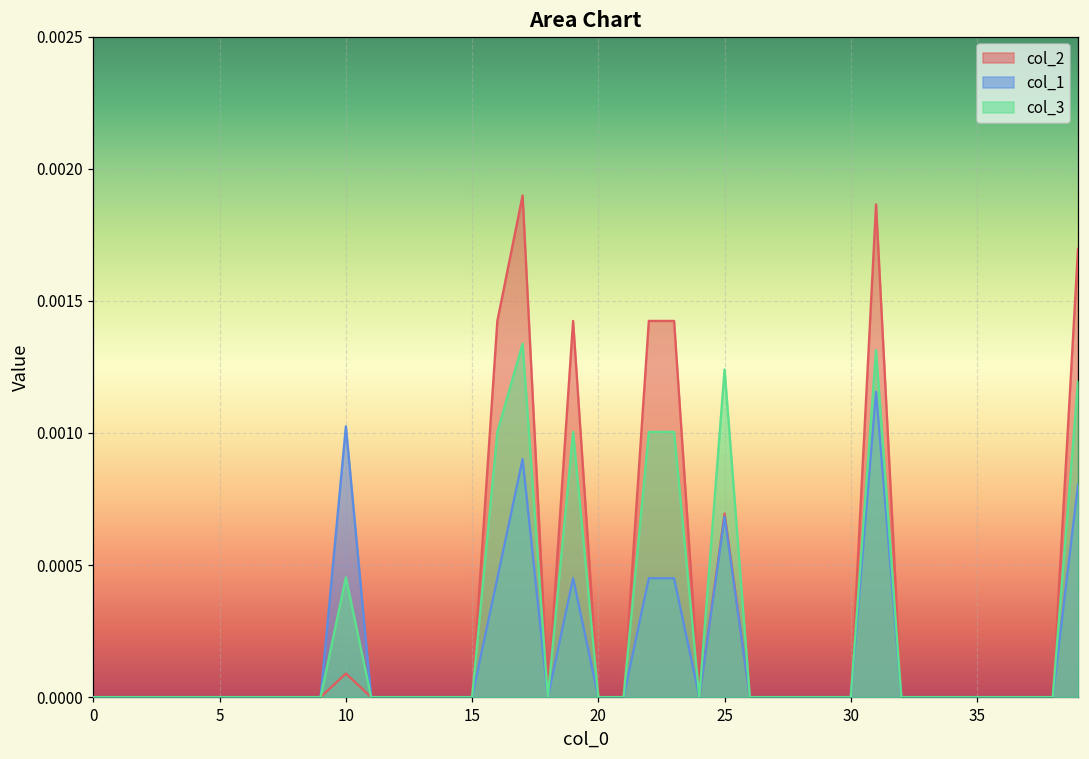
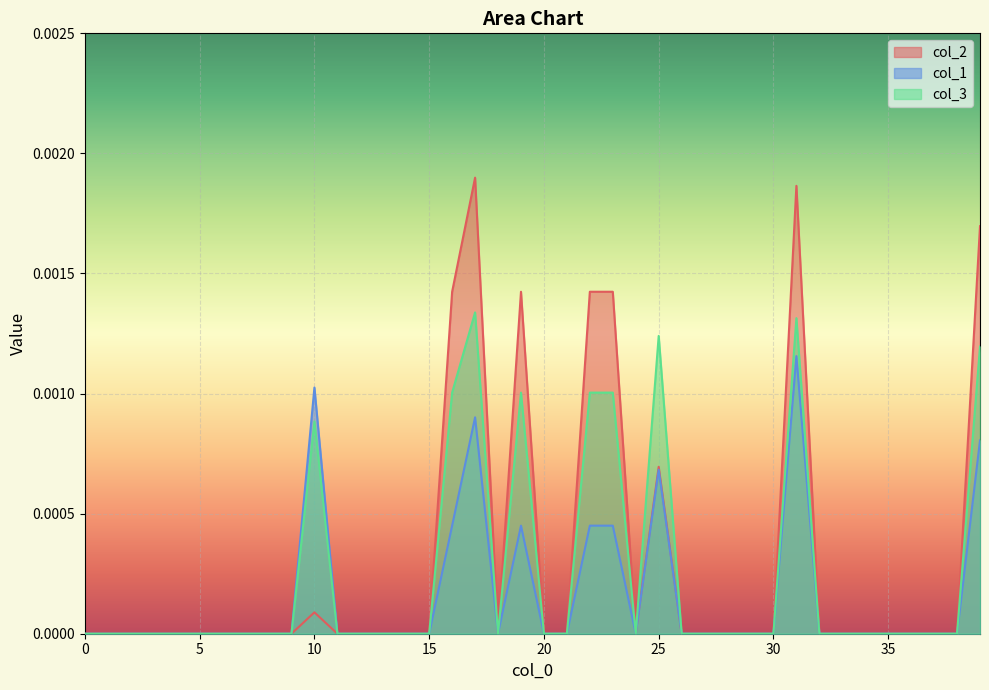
  {
    "col_2": {
      "10": 0.00009,
      "25": 0.00070
    },
    "col_1": {
      "10": 0.00103,
      "25": 0.00068
    },
    "col_3": {
-     "10": 0.00045,
+     "10": 0.00088,
      "25": 0.00124
    }
  }
